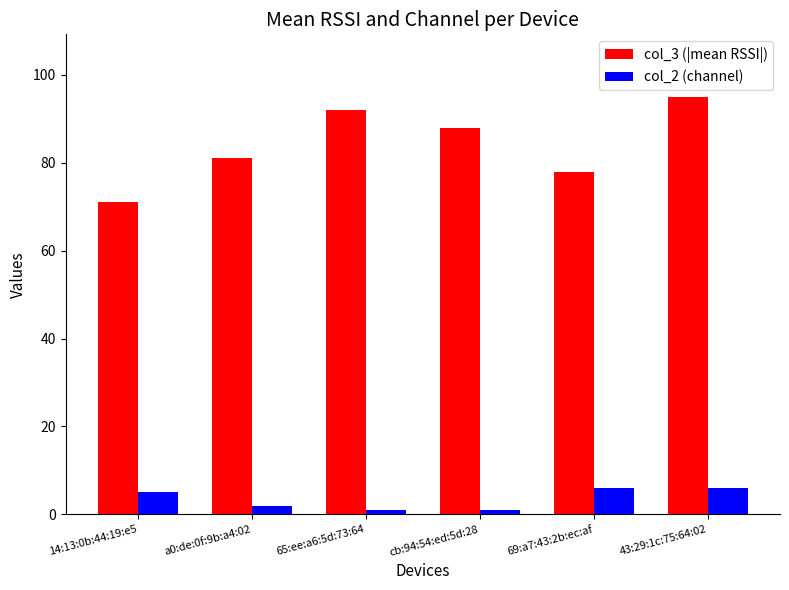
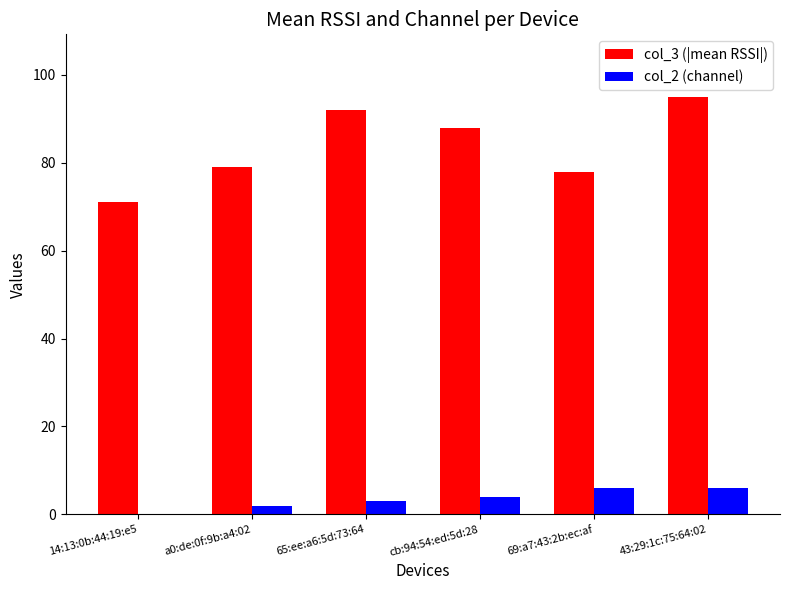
  {
    "col_3 (|mean RSSI|)": {
      "14:13:0b:44:19:e5": 71,
-     "a0:de:0f:9b:a4:02": 81,
+     "a0:de:0f:9b:a4:02": 79,
      "65:ee:a6:5d:73:64": 92,
      "cb:94:54:ed:5d:28": 88,
      "69:a7:43:2b:ec:af": 78,
      "43:29:1c:75:64:02": 95
    },
    "col_2 (channel)": {
-     "14:13:0b:44:19:e5": 5,
+     "14:13:0b:44:19:e5": 0,
      "a0:de:0f:9b:a4:02": 2,
-     "65:ee:a6:5d:73:64": 1,
-     "cb:94:54:ed:5d:28": 1,
+     "65:ee:a6:5d:73:64": 3,
+     "cb:94:54:ed:5d:28": 4,
      "69:a7:43:2b:ec:af": 6,
      "43:29:1c:75:64:02": 6
    }
  }
